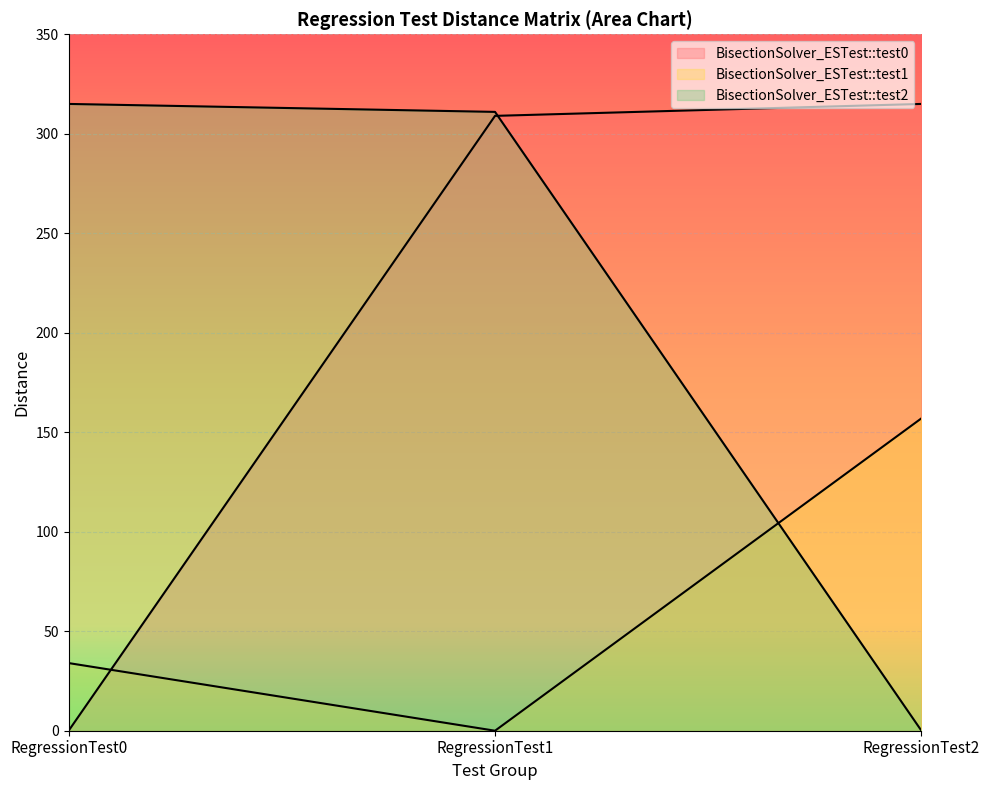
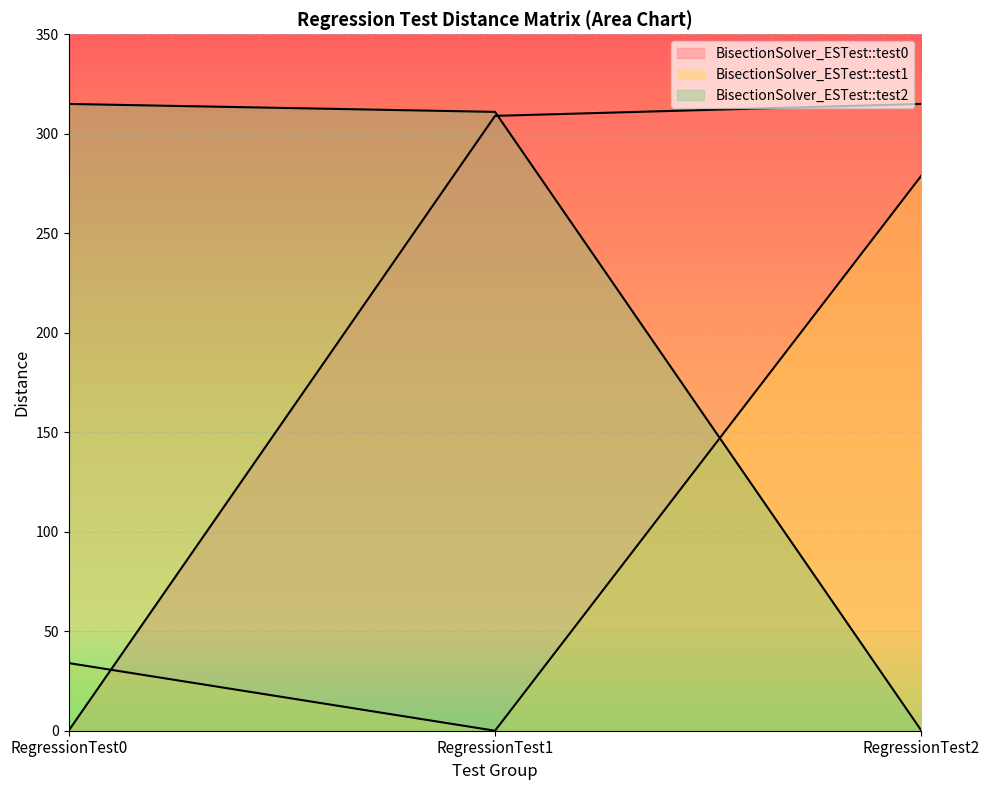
  {
    "BisectionSolver_ESTest::test0": {
      "RegressionTest0": 0,
      "RegressionTest1": 309,
      "RegressionTest2": 315
    },
    "BisectionSolver_ESTest::test1": {
      "RegressionTest0": 34,
      "RegressionTest1": 0,
-     "RegressionTest2": 157
+     "RegressionTest2": 279
    },
    "BisectionSolver_ESTest::test2": {
      "RegressionTest0": 315,
      "RegressionTest1": 311,
      "RegressionTest2": 0
    }
  }
